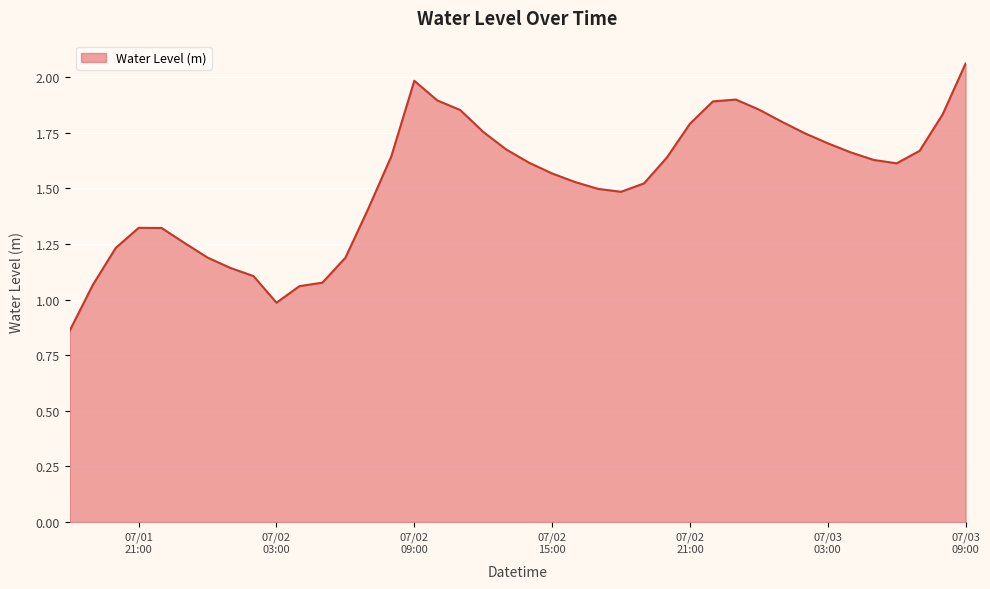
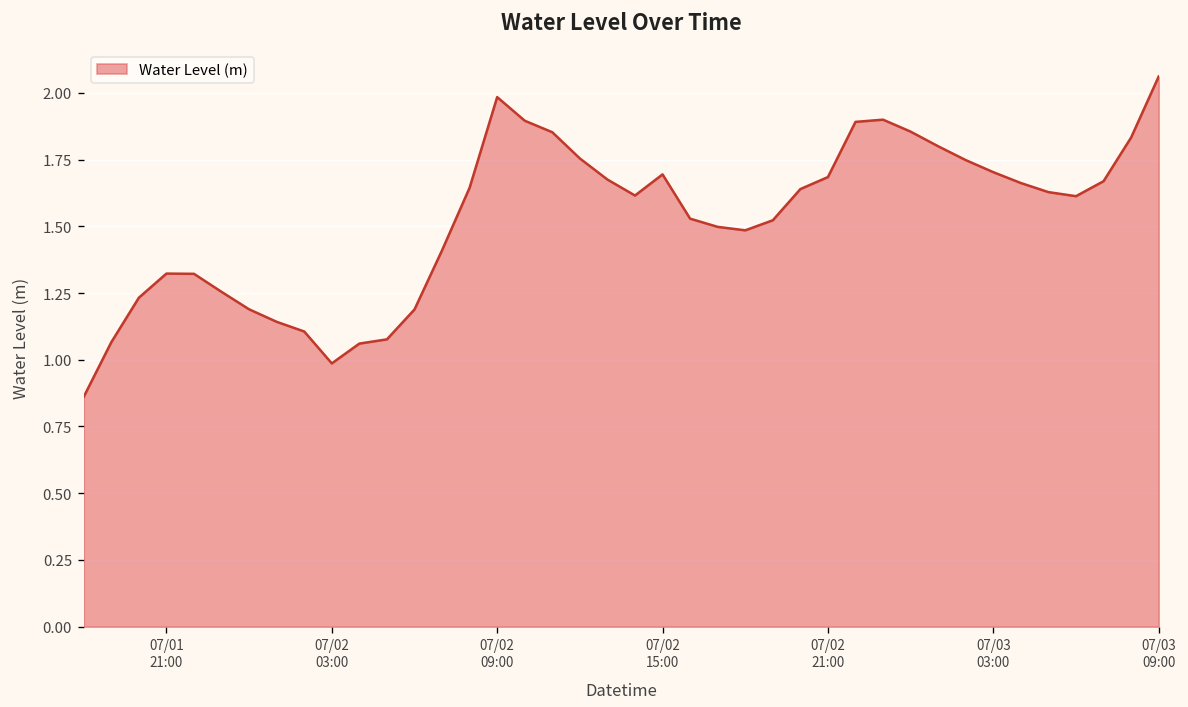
  {
    "07/01 21:00": 1.32,
    "07/02 03:00": 0.99,
    "07/02 09:00": 1.98,
-   "07/02 15:00": 1.57,
-   "07/02 21:00": 1.79,
+   "07/02 15:00": 1.69,
+   "07/02 21:00": 1.68,
    "07/03 03:00": 1.70,
    "07/03 09:00": 2.06
  }
